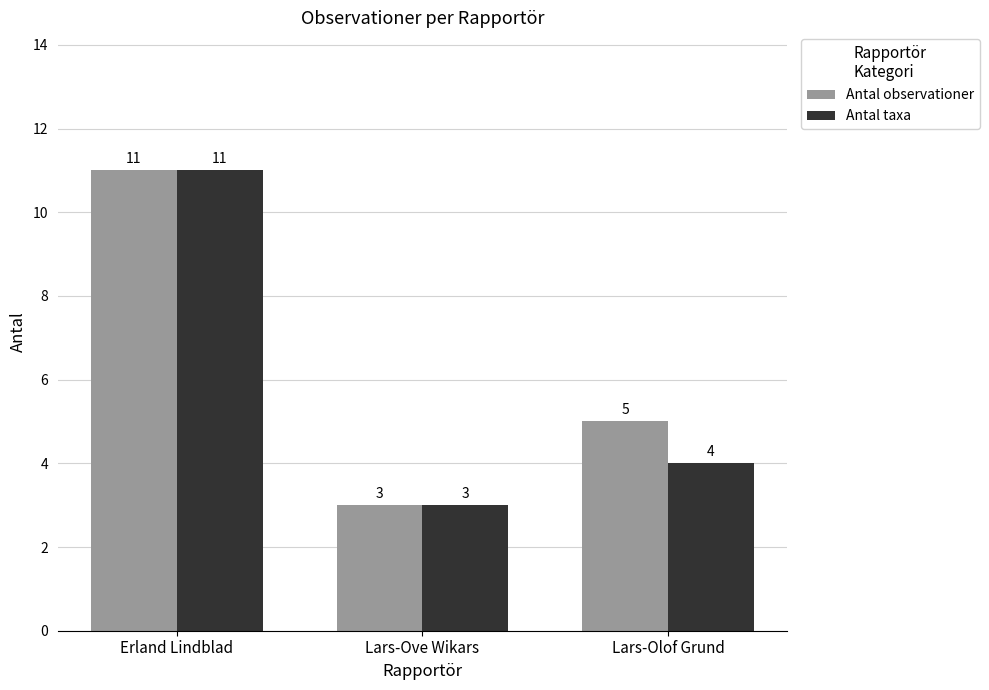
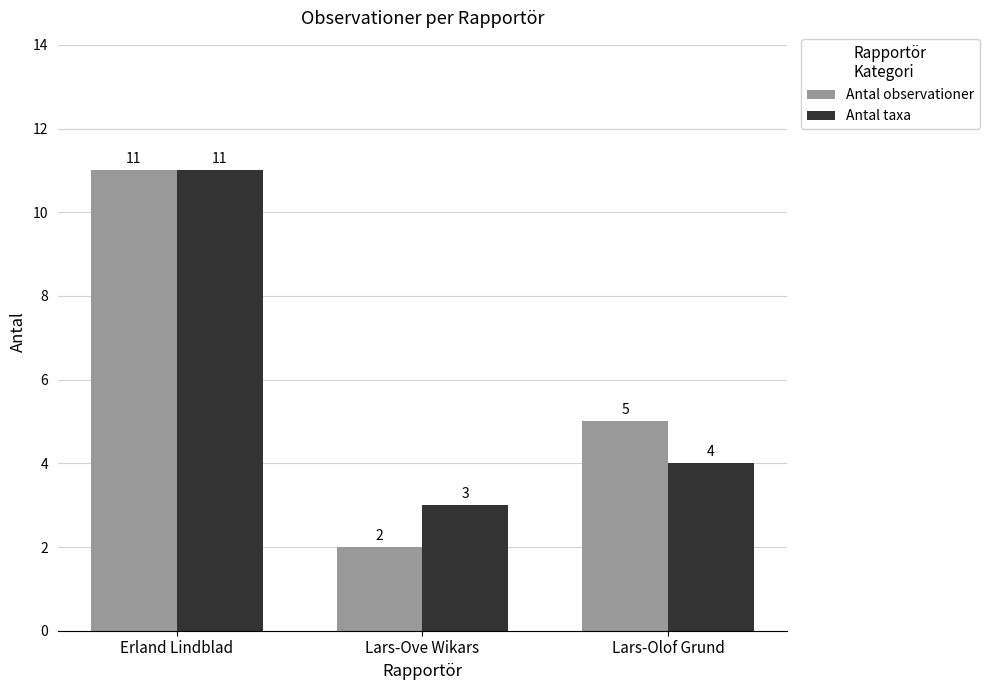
  {
    "Antal observationer": {
      "Erland Lindblad": 11,
-     "Lars-Ove Wikars": 3,
+     "Lars-Ove Wikars": 2,
      "Lars-Olof Grund": 5
    },
    "Antal taxa": {
      "Erland Lindblad": 11,
      "Lars-Ove Wikars": 3,
      "Lars-Olof Grund": 4
    }
  }
